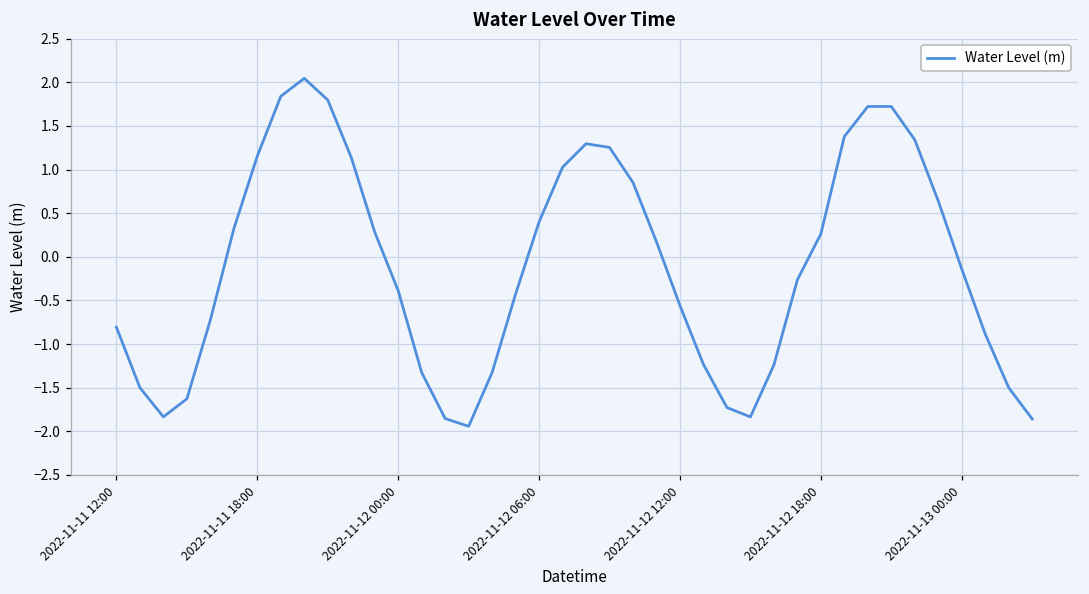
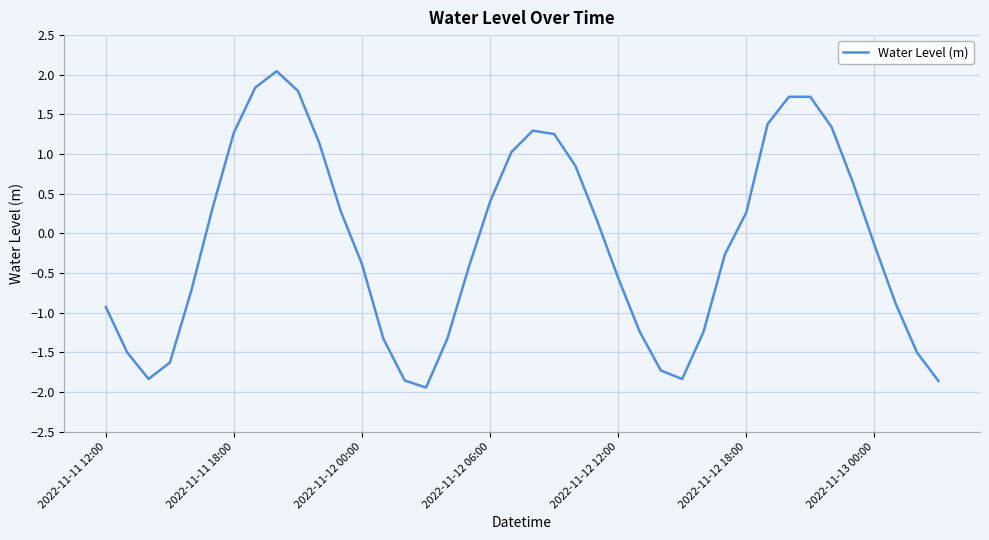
  {
-   "2022-11-11 12:00": -0.8,
-   "2022-11-11 18:00": 1.2,
+   "2022-11-11 12:00": -0.9,
+   "2022-11-11 18:00": 1.3,
    "2022-11-12 00:00": -0.4,
    "2022-11-12 06:00": 0.4,
    "2022-11-12 12:00": -0.6,
    "2022-11-12 18:00": 0.3,
    "2022-11-13 00:00": -0.1
  }
